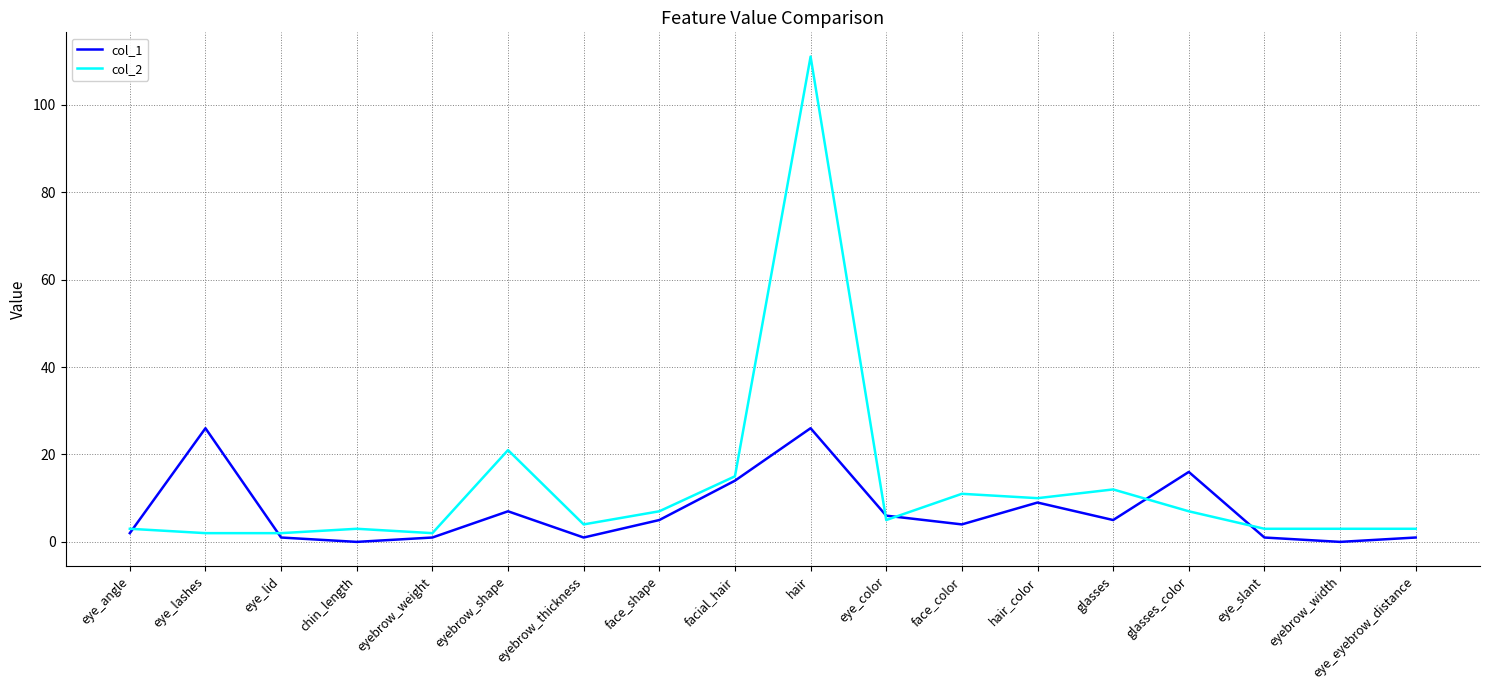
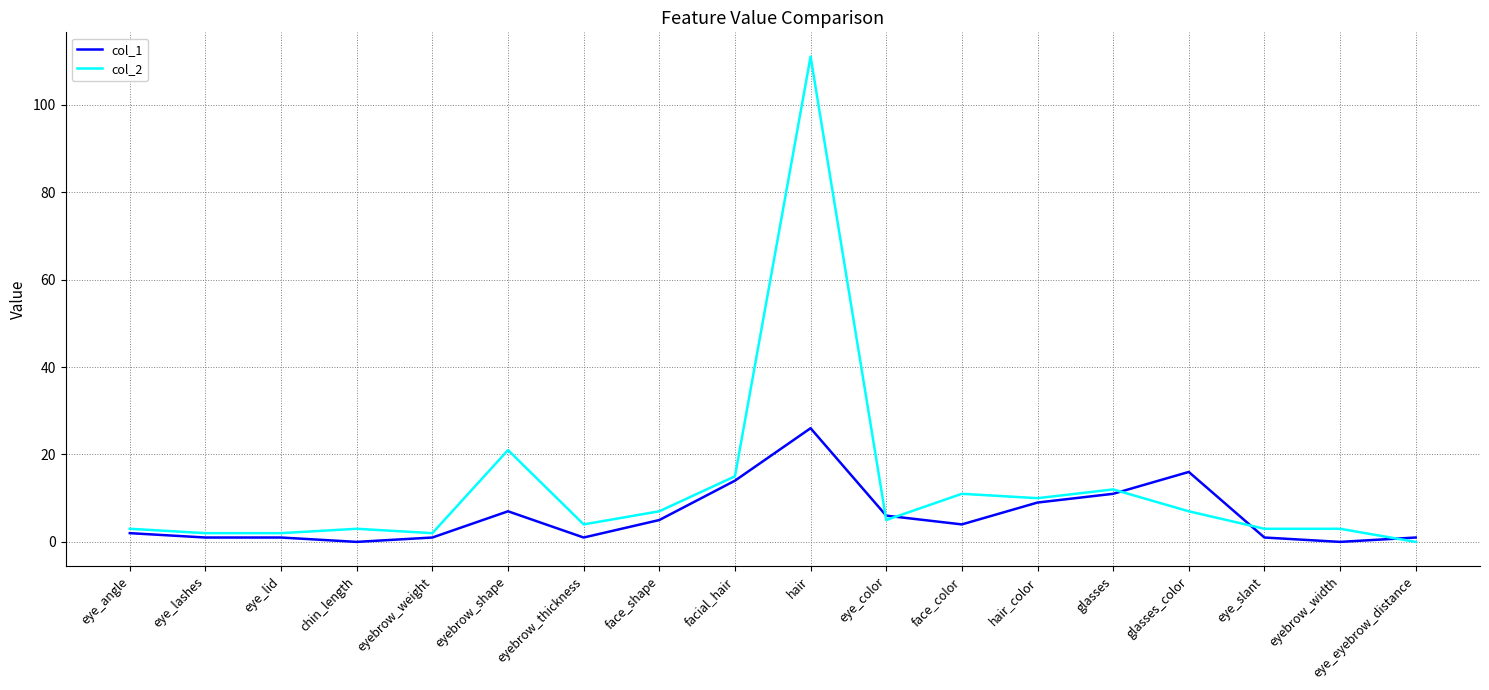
  {
    "col_1": {
      "eye_angle": 2,
-     "eye_lashes": 26,
+     "eye_lashes": 1,
      "eye_lid": 1,
      "chin_length": 0,
      "eyebrow_weight": 1,
      "eyebrow_shape": 7,
      "eyebrow_thickness": 1,
      "face_shape": 5,
      "facial_hair": 14,
      "hair": 26,
      "eye_color": 6,
      "face_color": 4,
      "hair_color": 9,
-     "glasses": 5,
+     "glasses": 11,
      "glasses_color": 16,
      "eye_slant": 1,
      "eyebrow_width": 0,
      "eye_eyebrow_distance": 1
    },
    "col_2": {
      "eye_angle": 3,
      "eye_lashes": 2,
      "eye_lid": 2,
      "chin_length": 3,
      "eyebrow_weight": 2,
      "eyebrow_shape": 21,
      "eyebrow_thickness": 4,
      "face_shape": 7,
      "facial_hair": 15,
      "hair": 111,
      "eye_color": 5,
      "face_color": 11,
      "hair_color": 10,
      "glasses": 12,
      "glasses_color": 7,
      "eye_slant": 3,
      "eyebrow_width": 3,
-     "eye_eyebrow_distance": 3
+     "eye_eyebrow_distance": 0
    }
  }
